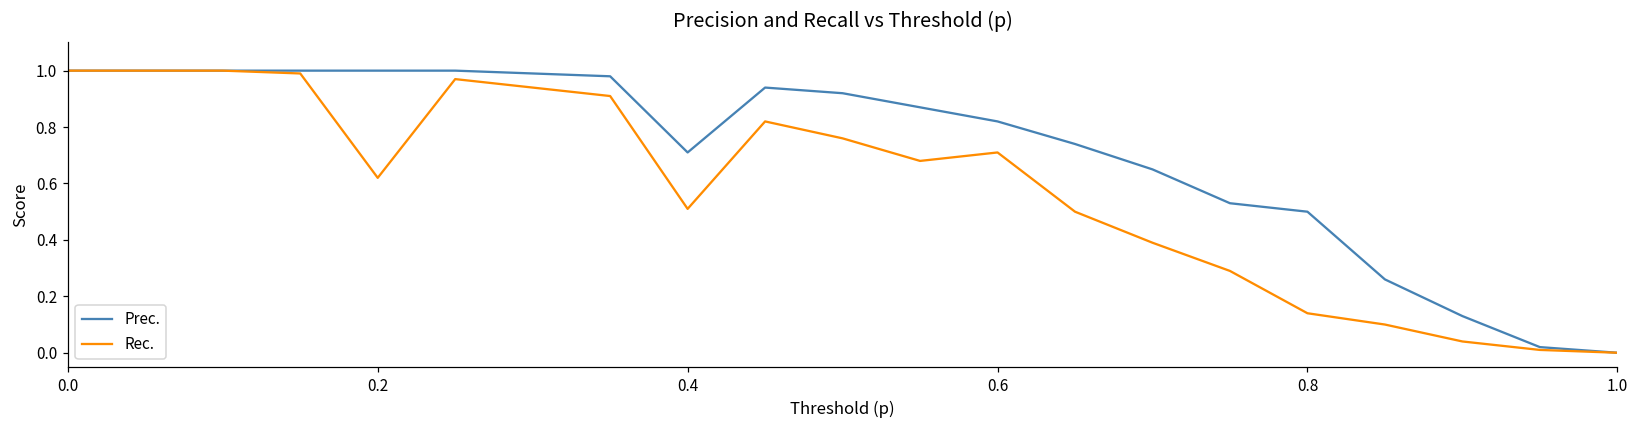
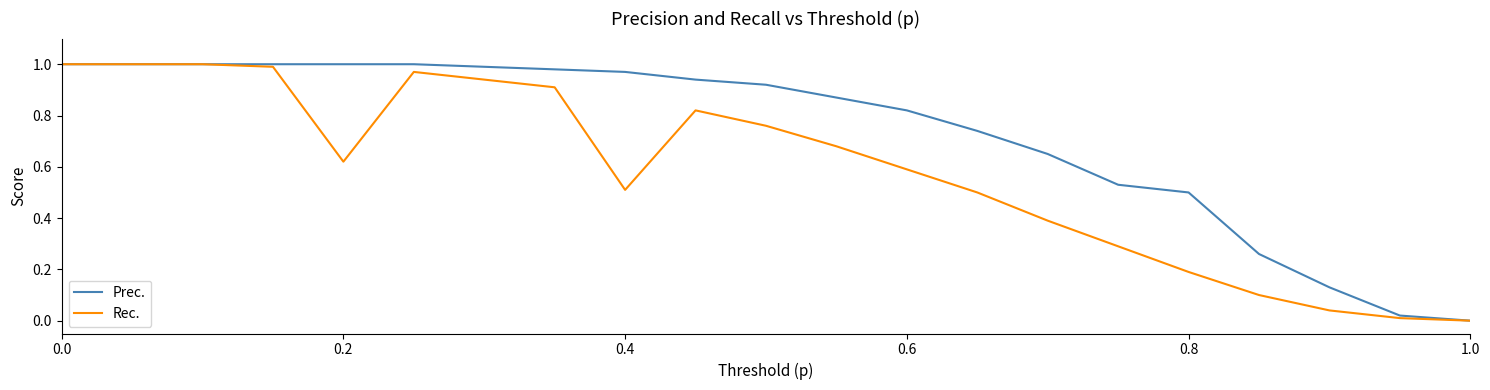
  {
    "Prec.": {
      "0.2": 1.00,
-     "0.4": 0.71,
+     "0.4": 0.97,
      "0.6": 0.82,
      "0.8": 0.50
    },
    "Rec.": {
      "0.2": 0.62,
      "0.4": 0.51,
-     "0.6": 0.71,
-     "0.8": 0.14
+     "0.6": 0.59,
+     "0.8": 0.19
    }
  }
